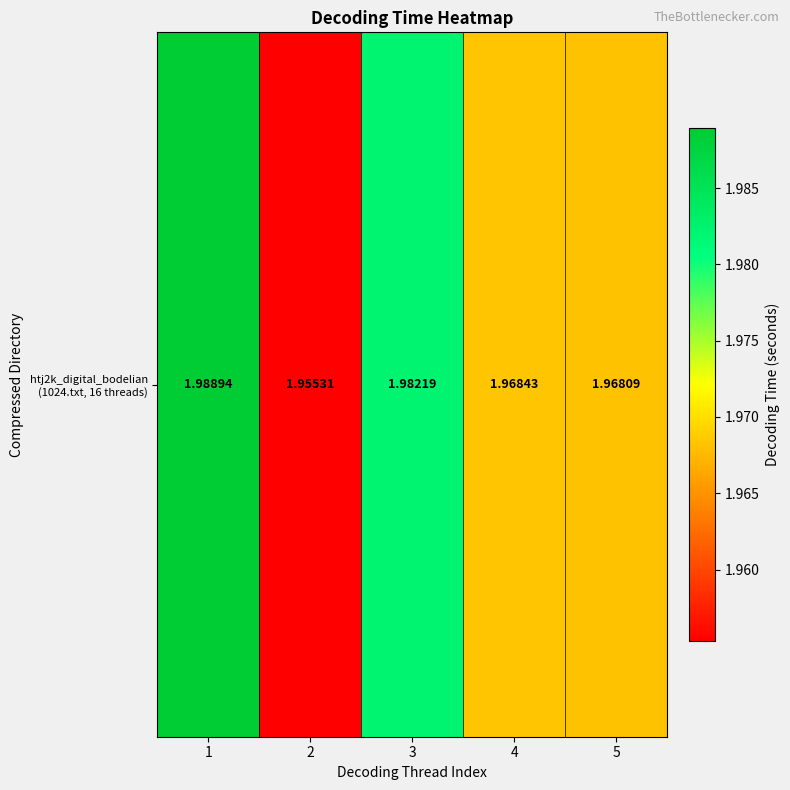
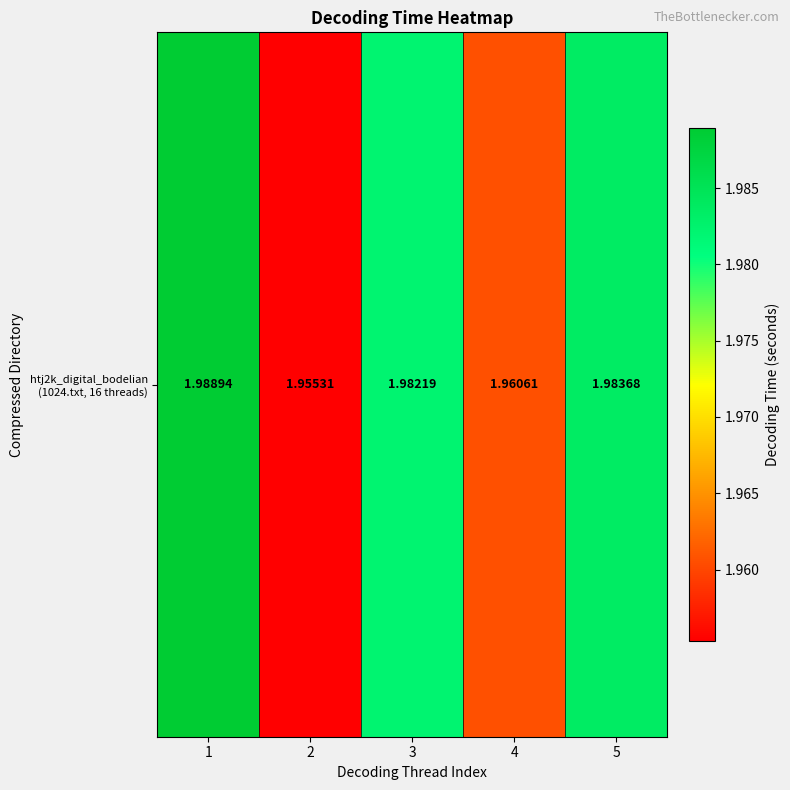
  {
    "htj2k_digital_bodelian (1024.txt, 16 threads)": {
      "1": 1.98894,
      "2": 1.95531,
      "3": 1.98219,
-     "4": 1.96843,
-     "5": 1.96809
+     "4": 1.96061,
+     "5": 1.98368
    }
  }
